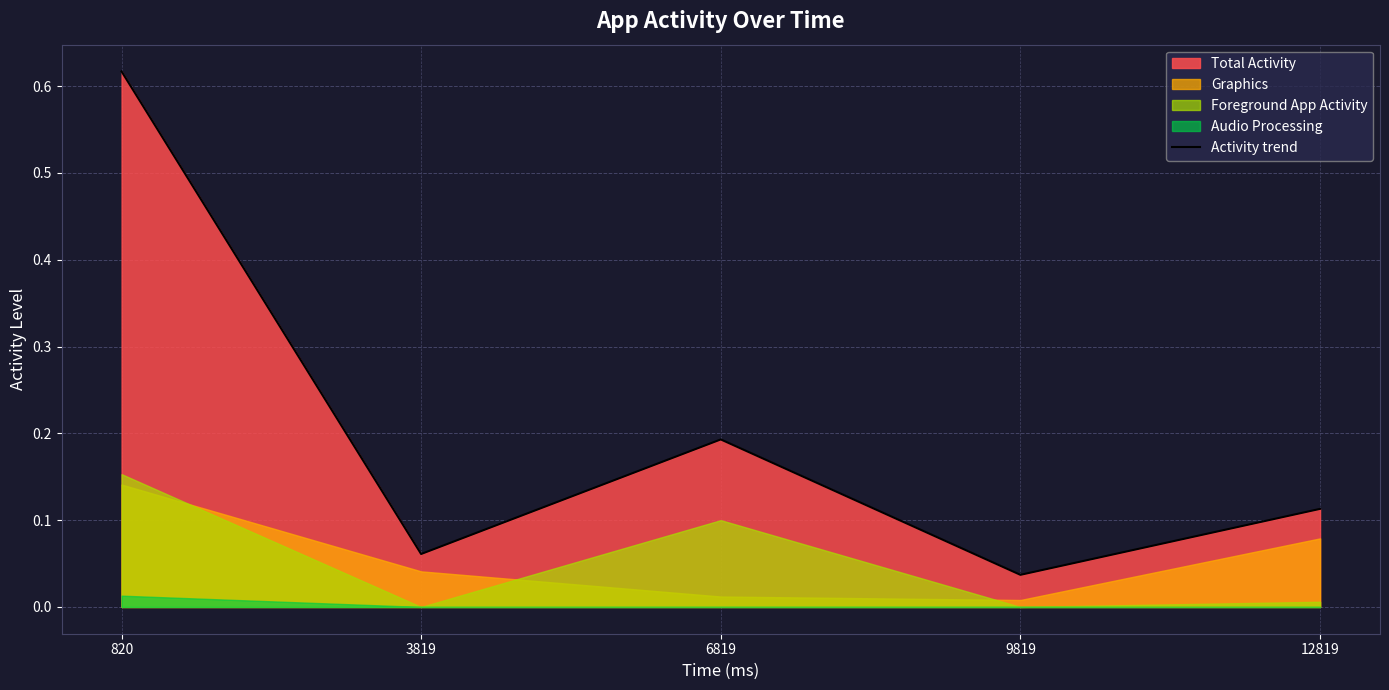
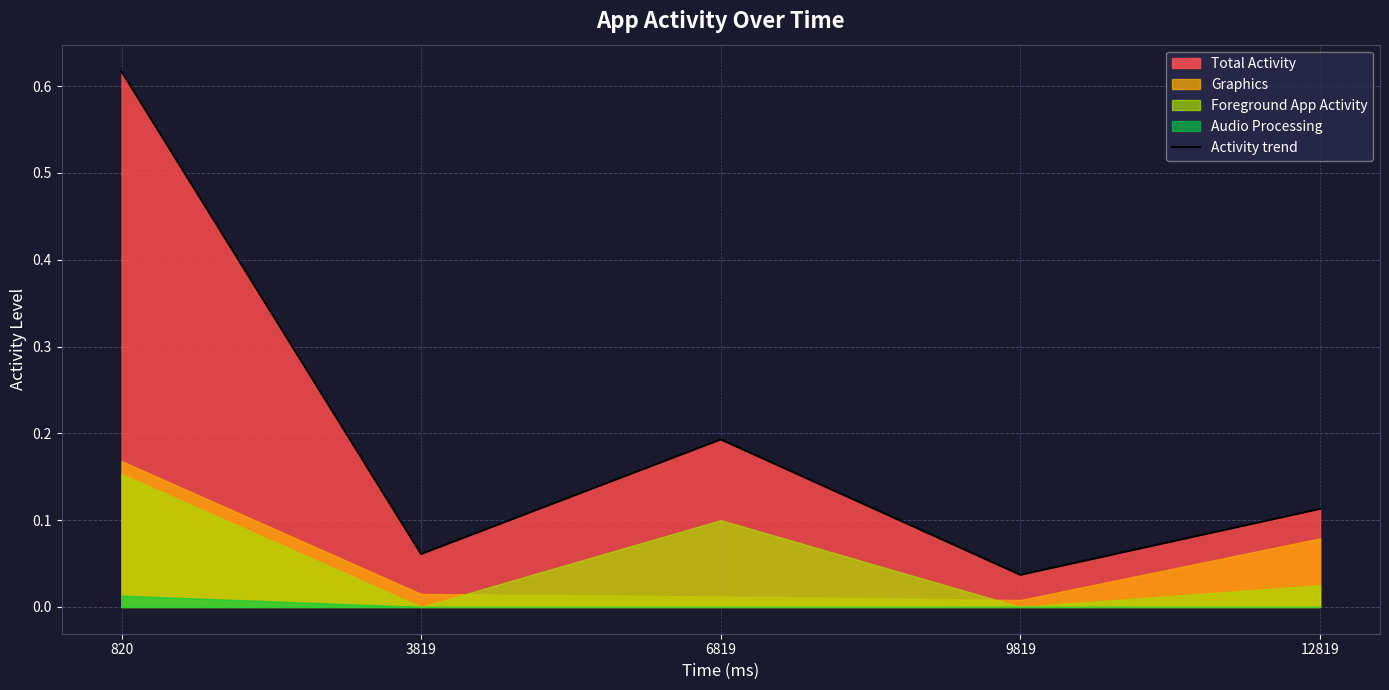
  {
    "Total Activity": {
      "820": 0.62,
      "3819": 0.06,
      "6819": 0.19,
      "9819": 0.04,
      "12819": 0.11
    },
    "Graphics": {
-     "820": 0.14,
-     "3819": 0.04,
+     "820": 0.17,
+     "3819": 0.02,
      "6819": 0.01,
      "9819": 0.01,
      "12819": 0.08
    },
    "Foreground App Activity": {
      "820": 0.15,
      "6819": 0.10,
-     "12819": 0.01
+     "12819": 0.03
    },
    "Audio Processing": {
      "820": 0.01,
      "6819": 0.00,
      "12819": 0.00
    }
  }
